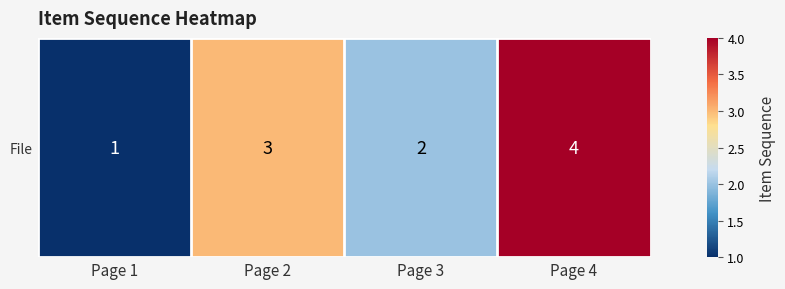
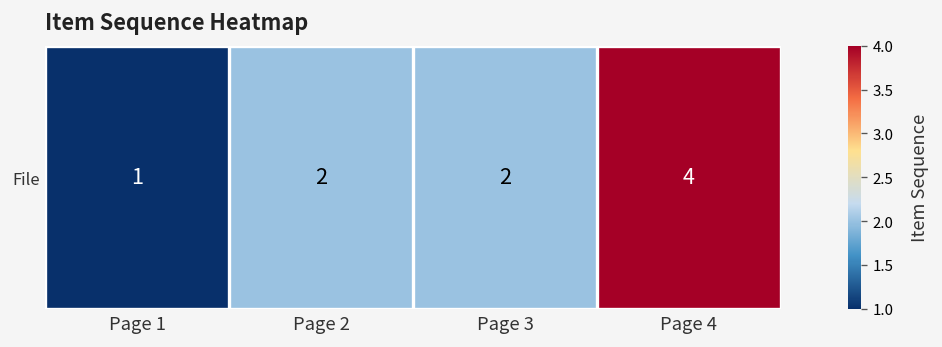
  {
    "File": {
      "Page 1": 1,
-     "Page 2": 3,
+     "Page 2": 2,
      "Page 3": 2,
      "Page 4": 4
    }
  }
